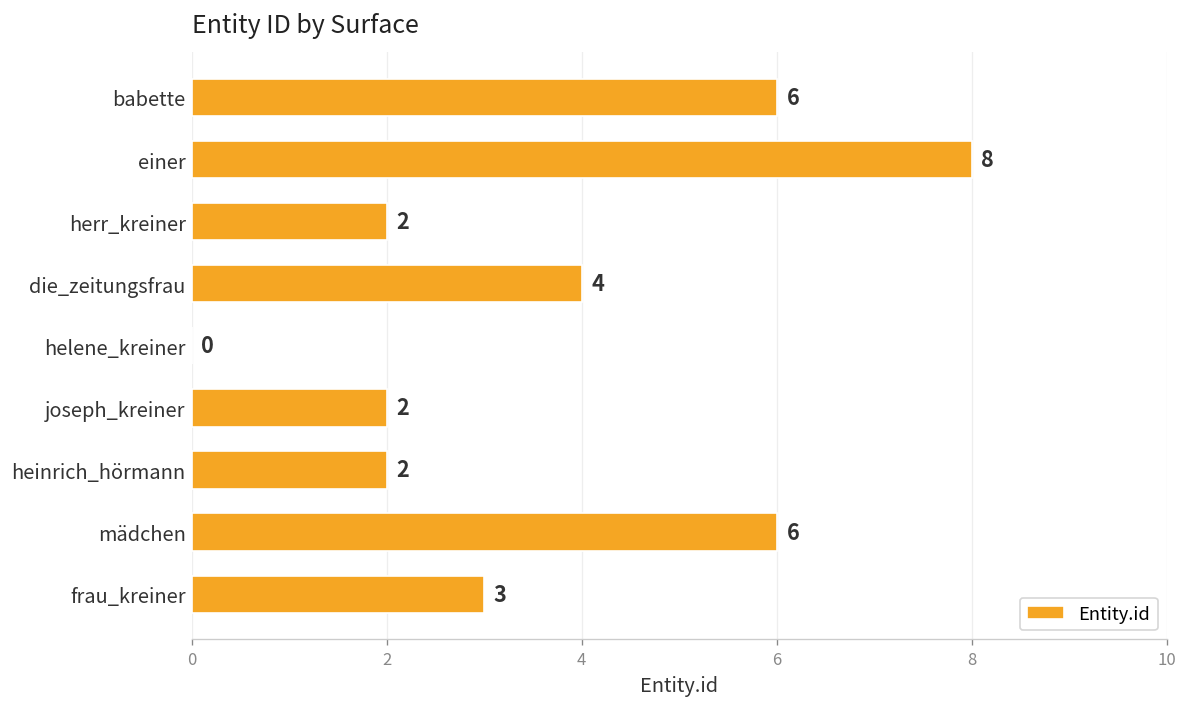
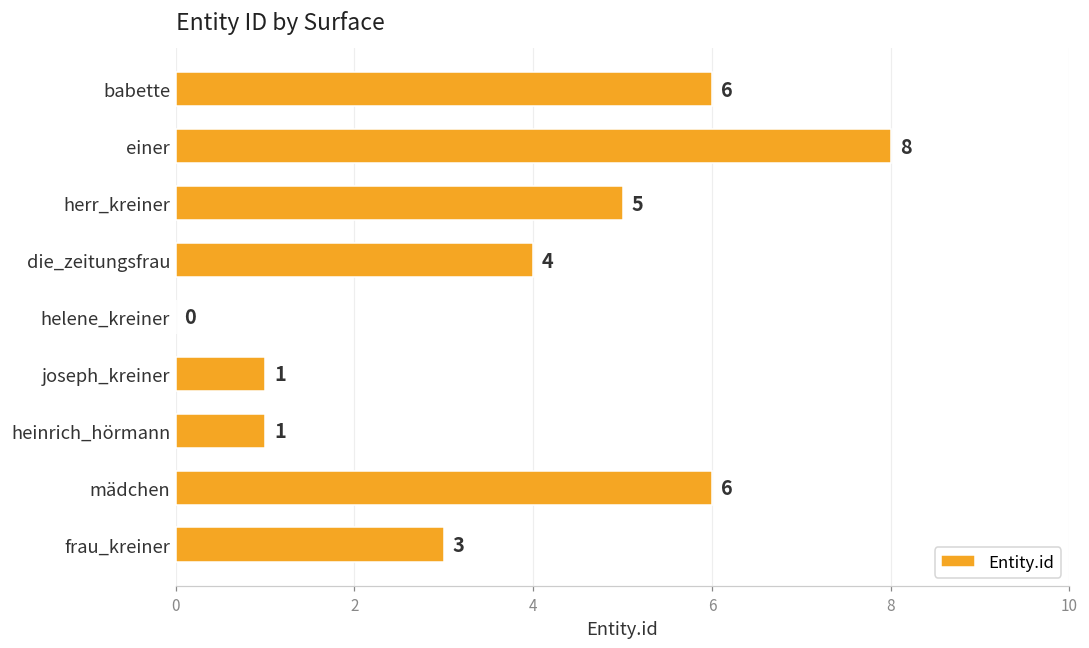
  {
    "babette": 6,
    "einer": 8,
-   "herr_kreiner": 2,
+   "herr_kreiner": 5,
    "die_zeitungsfrau": 4,
    "helene_kreiner": 0,
-   "joseph_kreiner": 2,
-   "heinrich_hörmann": 2,
+   "joseph_kreiner": 1,
+   "heinrich_hörmann": 1,
    "mädchen": 6,
    "frau_kreiner": 3
  }
